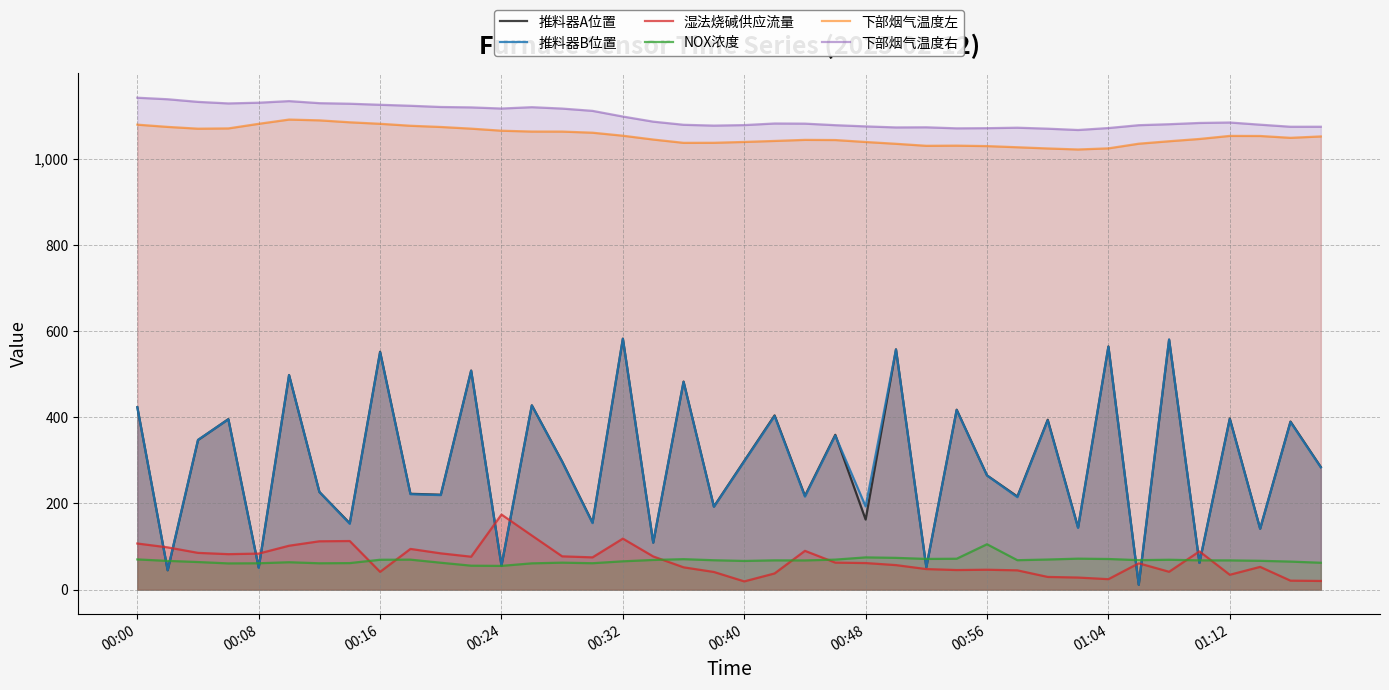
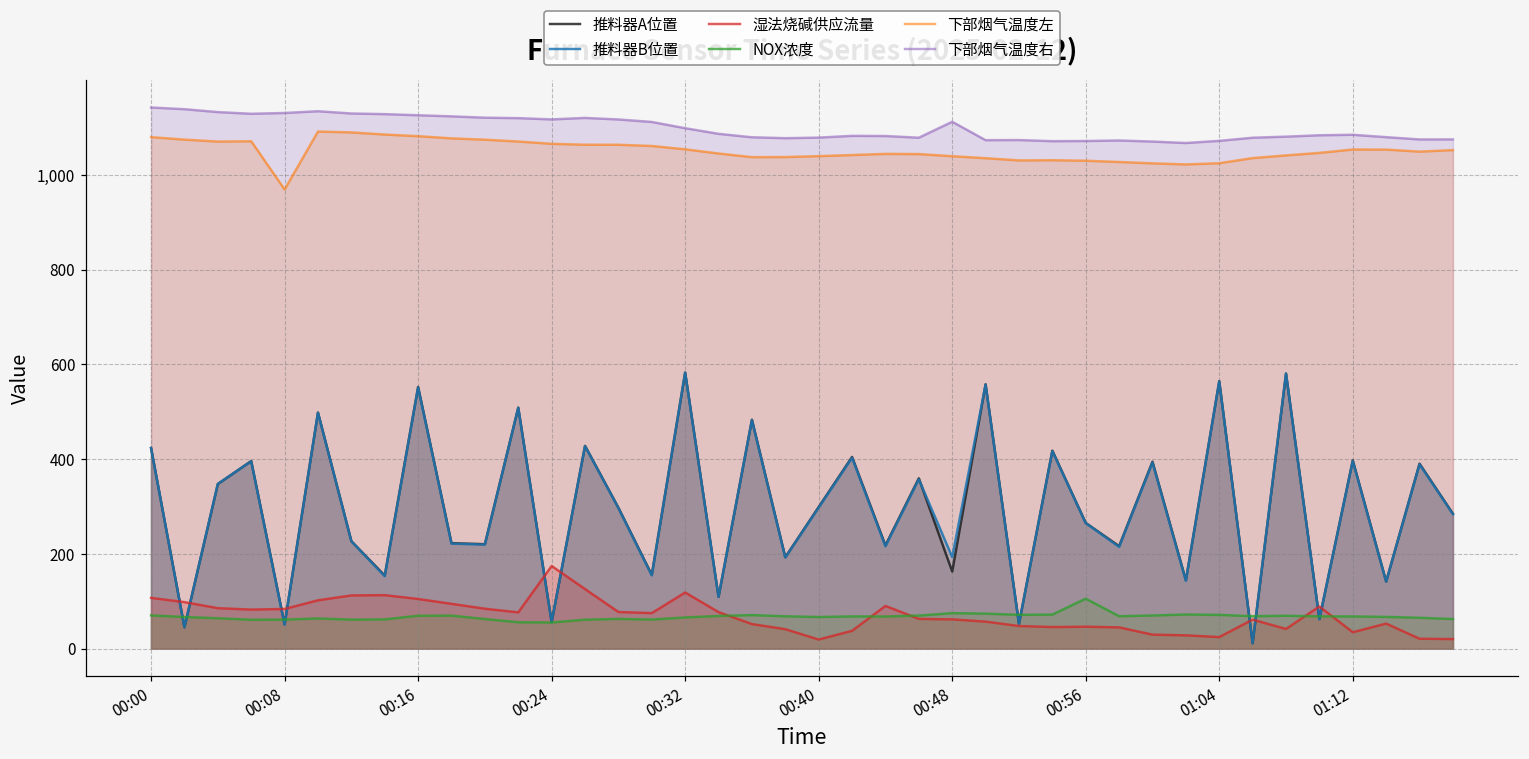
  {
    "推料器A位置": {
      "00:48": "160"
    },
    "推料器B位置": {
      "00:48": "190"
    },
    "湿法烧碱供应流量": {
      "00:00": "110",
      "00:08": "80",
-     "00:16": "40",
+     "00:16": "100",
      "00:24": "170",
      "00:32": "120",
      "00:40": "20",
      "00:48": "60",
      "00:56": "50",
      "01:04": "20",
      "01:12": "30"
    },
    "NOX浓度": {
      "00:00": "70",
      "00:08": "60",
      "00:16": "70",
      "00:32": "70",
      "00:40": "70",
      "00:48": "70",
      "00:56": "110",
      "01:04": "70",
      "01:12": "70"
    },
    "下部烟气温度左": {
      "00:00": "1,080",
-     "00:08": "1,080",
+     "00:08": "970",
      "00:16": "1,080",
      "00:24": "1,070",
      "00:32": "1,050",
      "00:40": "1,040",
      "00:48": "1,040",
      "00:56": "1,030",
      "01:04": "1,020",
      "01:12": "1,050"
    },
    "下部烟气温度右": {
      "00:00": "1,140",
      "00:08": "1,130",
      "00:16": "1,130",
      "00:24": "1,120",
      "00:32": "1,100",
      "00:40": "1,080",
-     "00:48": "1,080",
+     "00:48": "1,110",
      "00:56": "1,070",
      "01:04": "1,070",
      "01:12": "1,080"
    }
  }
